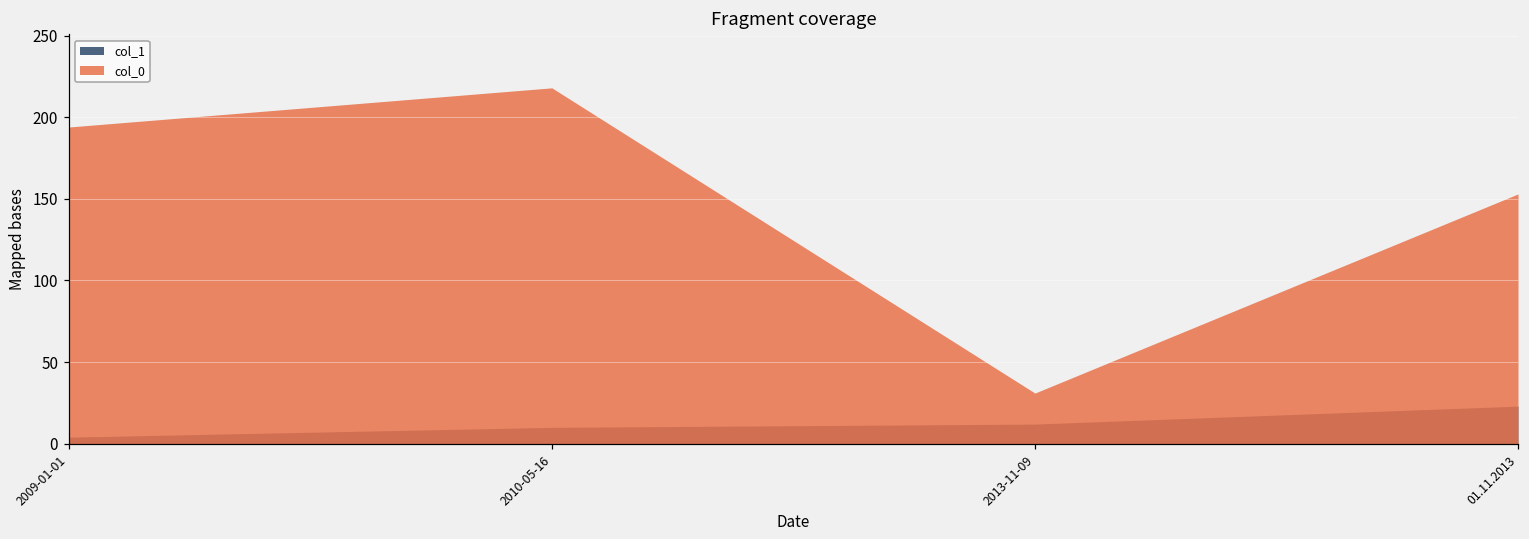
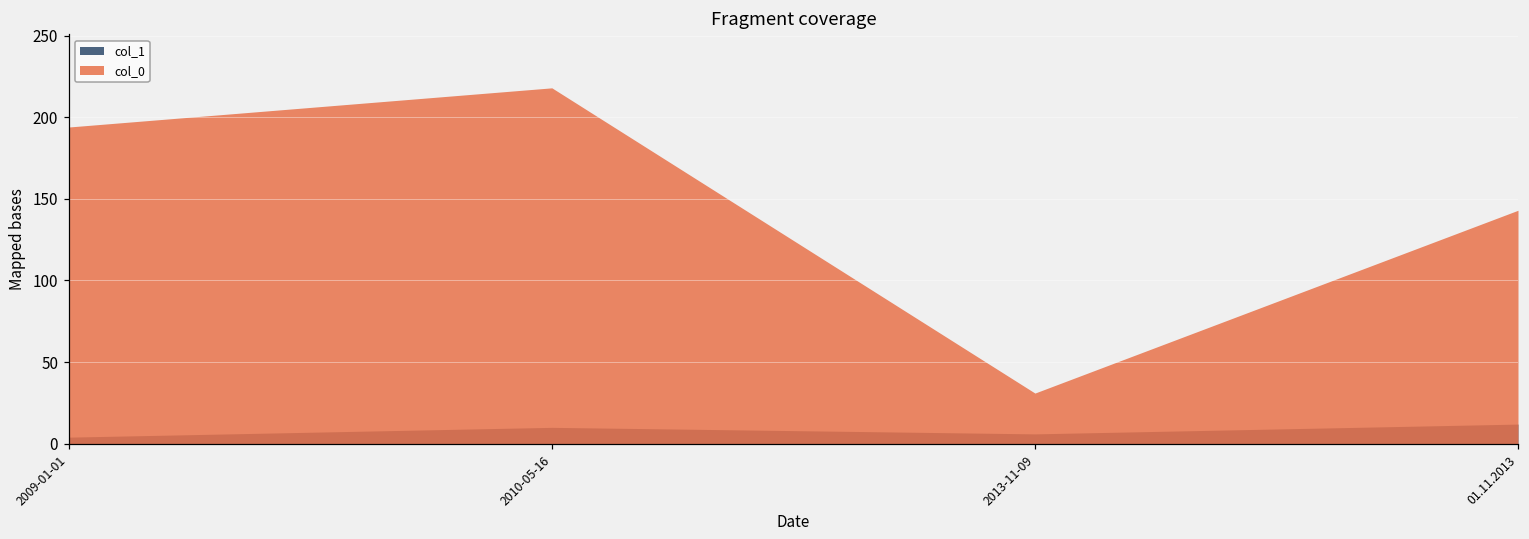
  {
    "col_1": {
      "2009-01-01": 4,
      "2010-05-16": 10,
-     "2013-11-09": 12,
-     "01.11.2013": 23
+     "2013-11-09": 6,
+     "01.11.2013": 12
    },
    "col_0": {
      "2009-01-01": 194,
      "2010-05-16": 218,
      "2013-11-09": 31,
-     "01.11.2013": 153
+     "01.11.2013": 143
    }
  }
